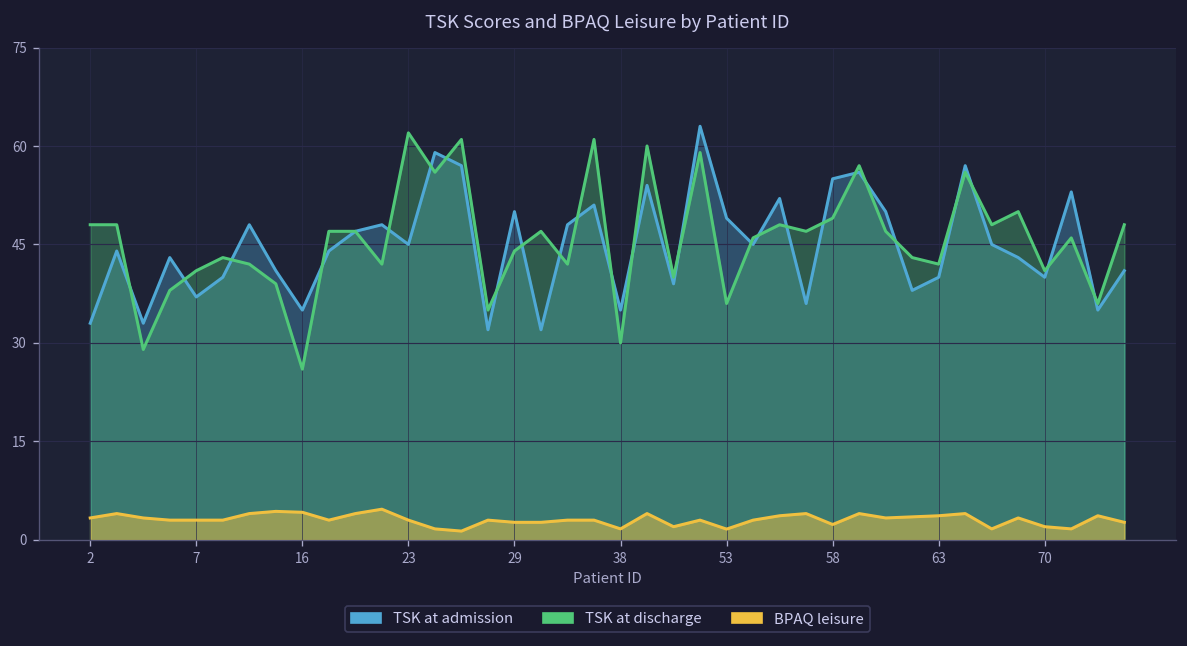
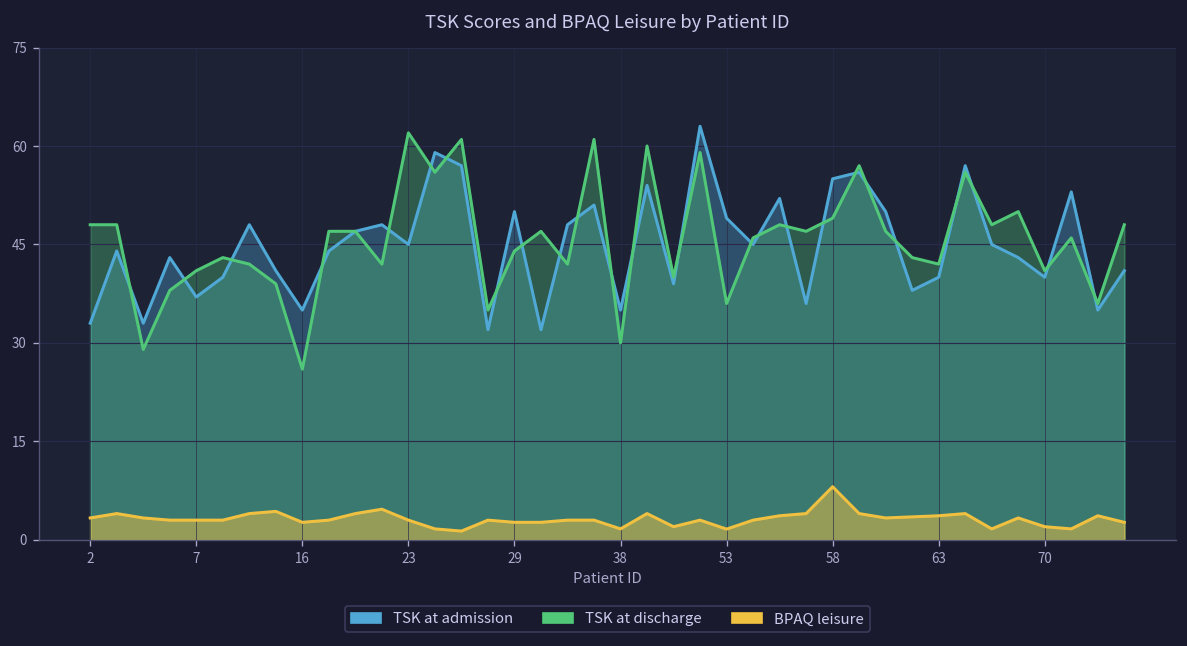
  {
    "BPAQ leisure": {
-     "16": 4,
+     "16": 3,
      "53": 2,
-     "58": 2,
+     "58": 8,
      "63": 4,
      "70": 2
    }
  }
